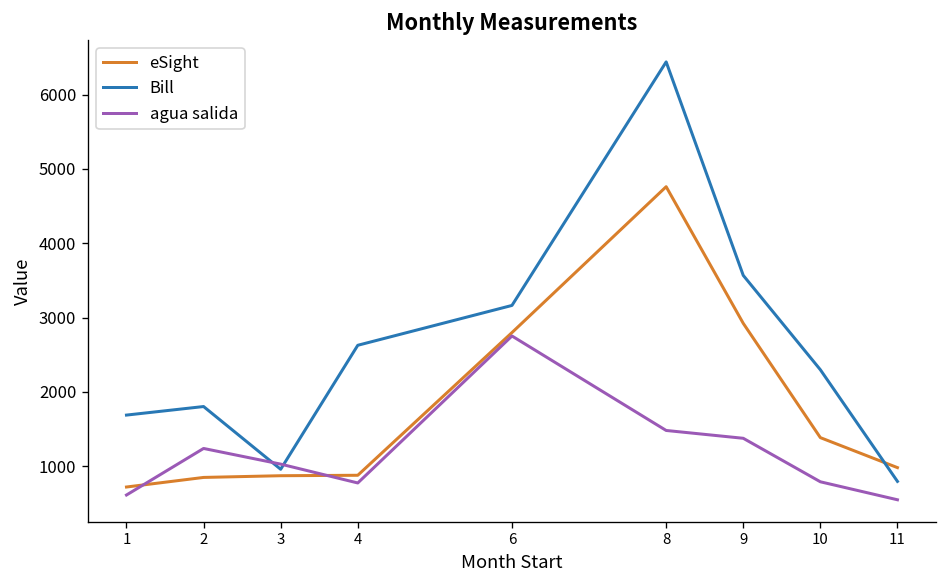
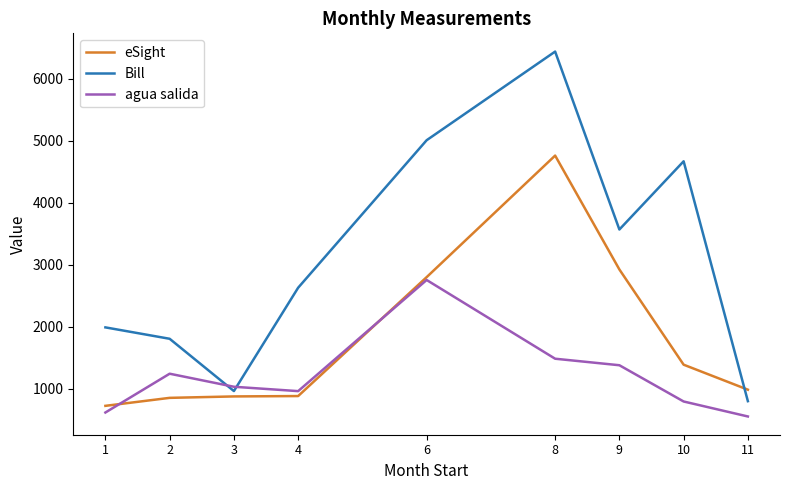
  {
    "eSight": {
      "1": 700,
      "2": 800,
      "3": 900,
      "4": 900,
      "6": 2800,
      "8": 4800,
      "9": 2900,
      "10": 1400,
      "11": 1000
    },
    "Bill": {
-     "1": 1700,
+     "1": 2000,
      "2": 1800,
      "3": 1000,
      "4": 2600,
-     "6": 3200,
+     "6": 5000,
      "8": 6400,
      "9": 3600,
-     "10": 2300,
+     "10": 4700,
      "11": 800
    },
    "agua salida": {
      "1": 600,
      "2": 1200,
      "3": 1000,
-     "4": 800,
+     "4": 1000,
      "6": 2800,
      "8": 1500,
      "9": 1400,
      "10": 800,
      "11": 500
    }
  }
